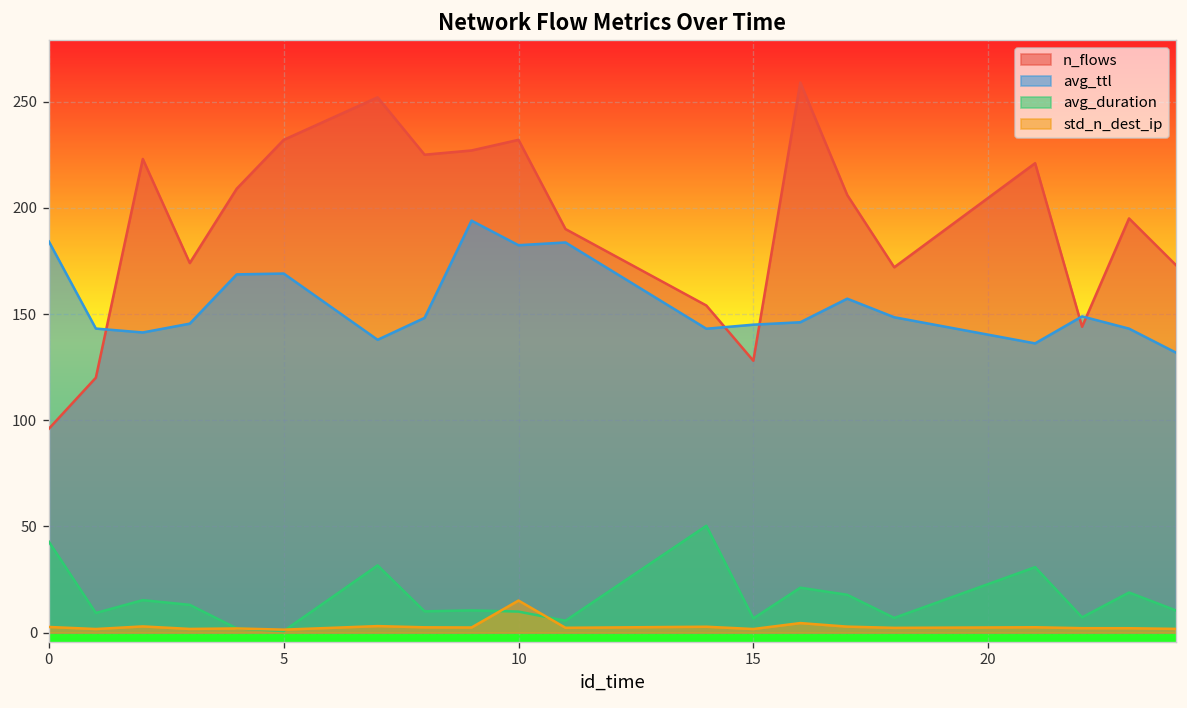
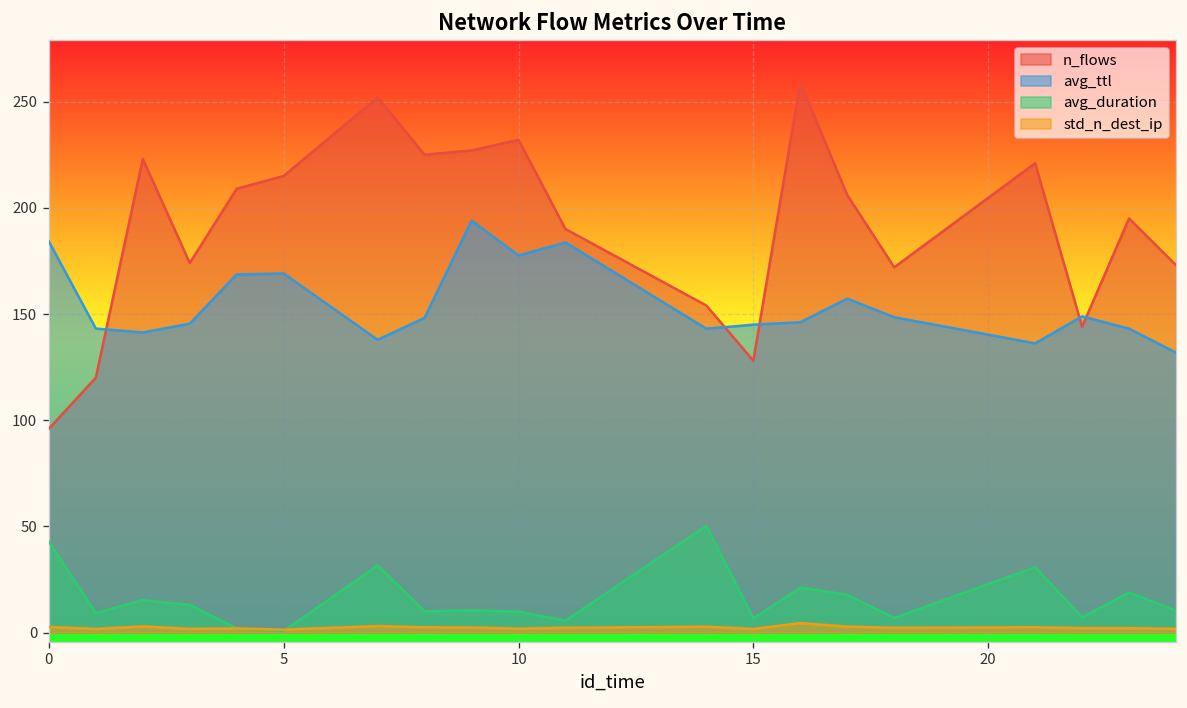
  {
    "n_flows": {
      "0": 96,
-     "5": 232,
+     "5": 215,
      "10": 232,
      "15": 128
    },
    "avg_ttl": {
      "0": 184,
      "5": 169,
-     "10": 182,
+     "10": 178,
      "15": 145
    },
    "avg_duration": {
      "0": 43,
      "10": 10,
      "15": 7
    },
    "std_n_dest_ip": {
      "0": 3,
-     "10": 15,
+     "10": 2,
      "15": 2
    }
  }
